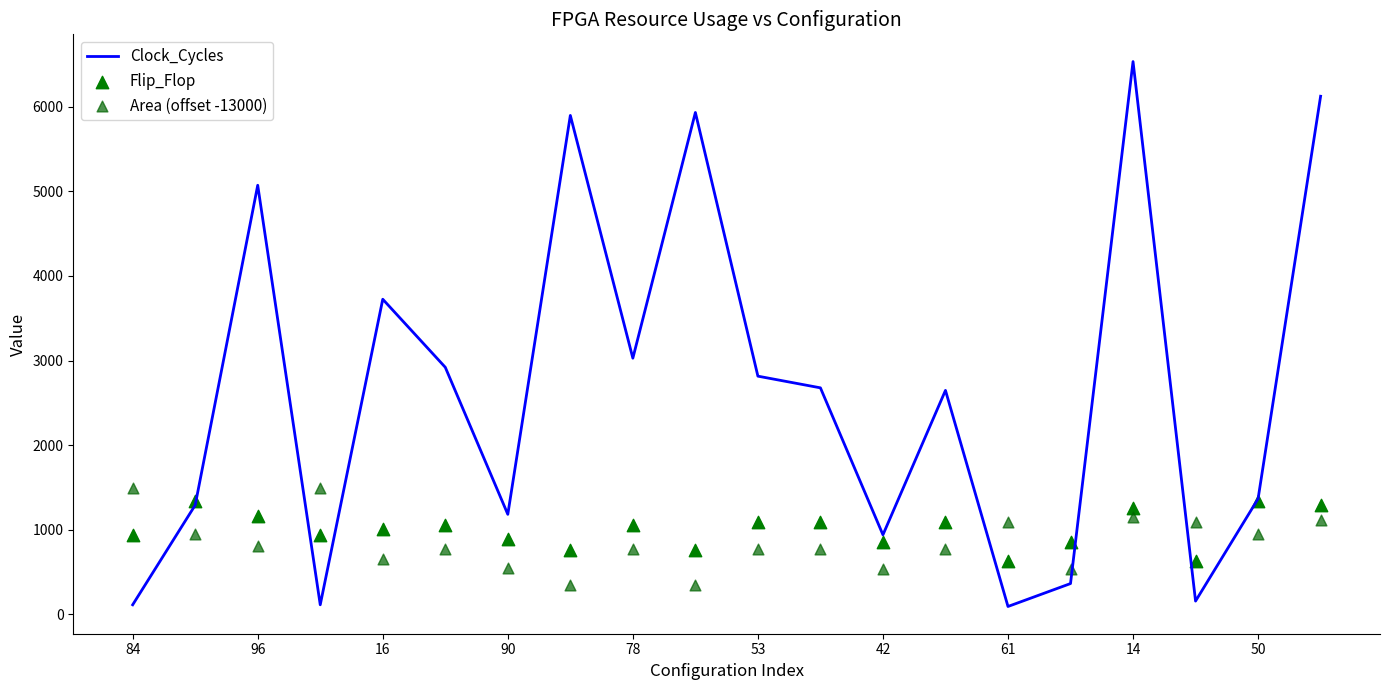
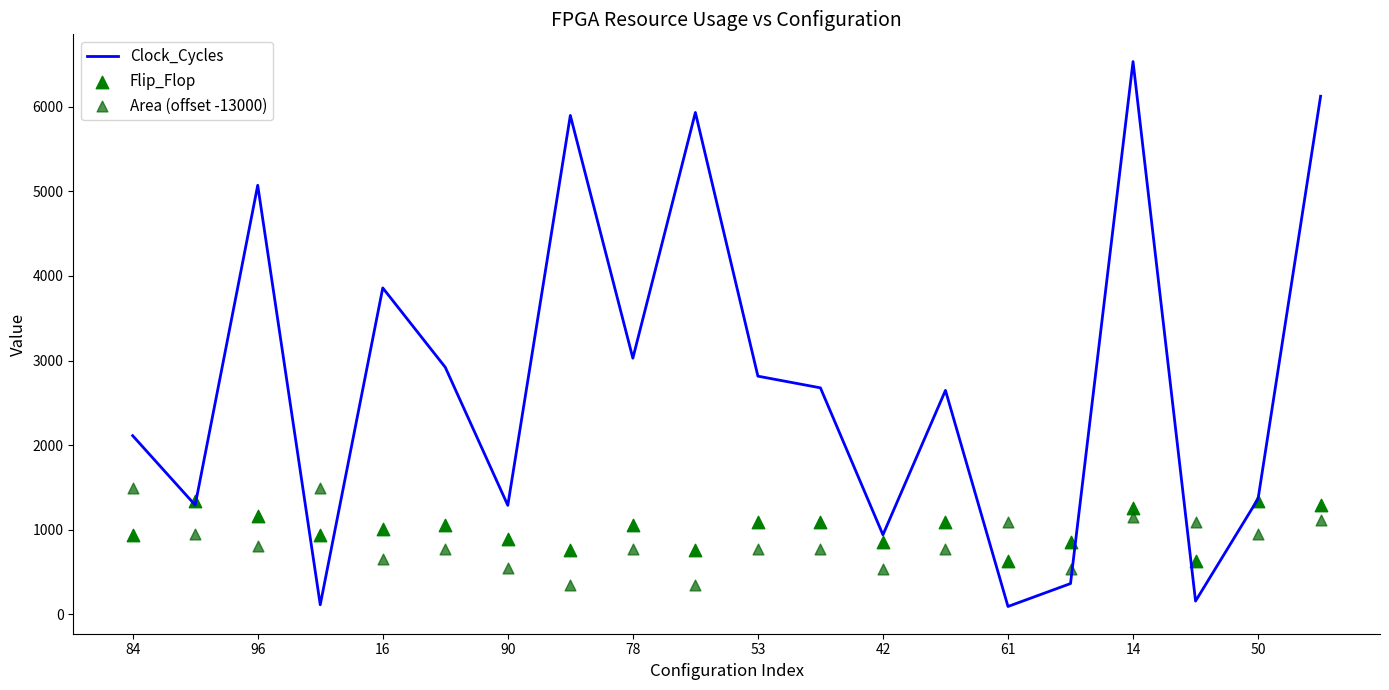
  {
    "Clock_Cycles": {
-     "84": 100,
+     "84": 2100,
      "96": 5100,
-     "16": 3700,
-     "90": 1200,
+     "16": 3900,
+     "90": 1300,
      "78": 3000,
      "53": 2800,
      "42": 900,
      "61": 100,
      "14": 6500
    }
  }
